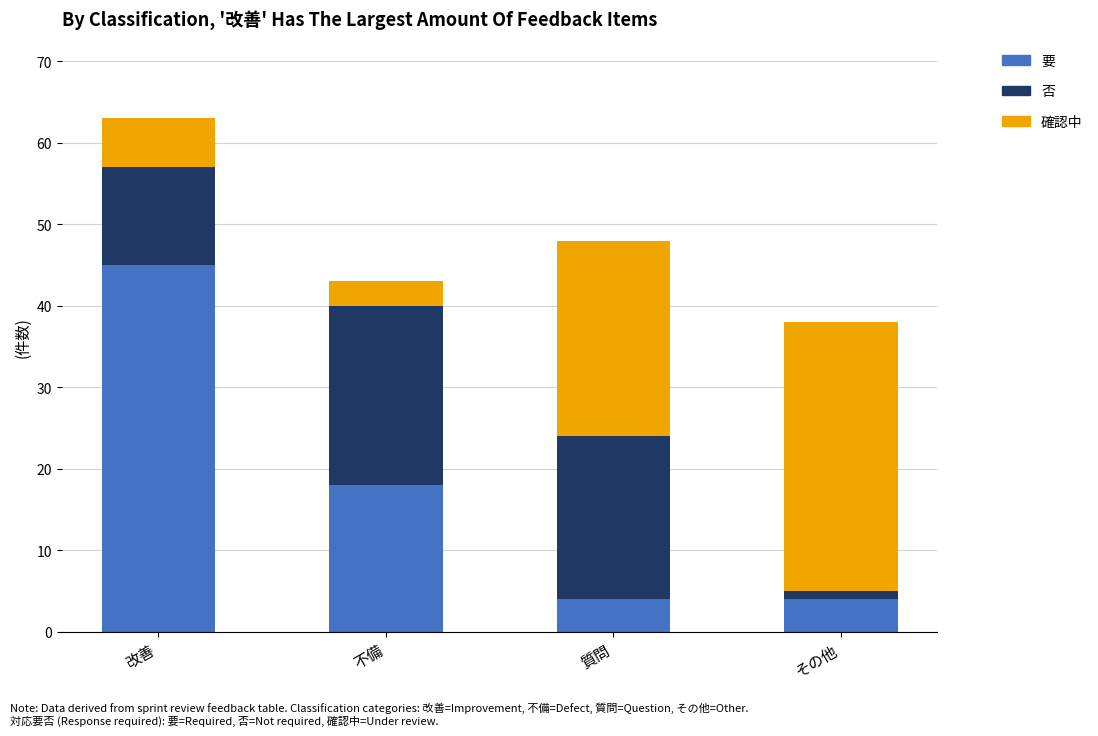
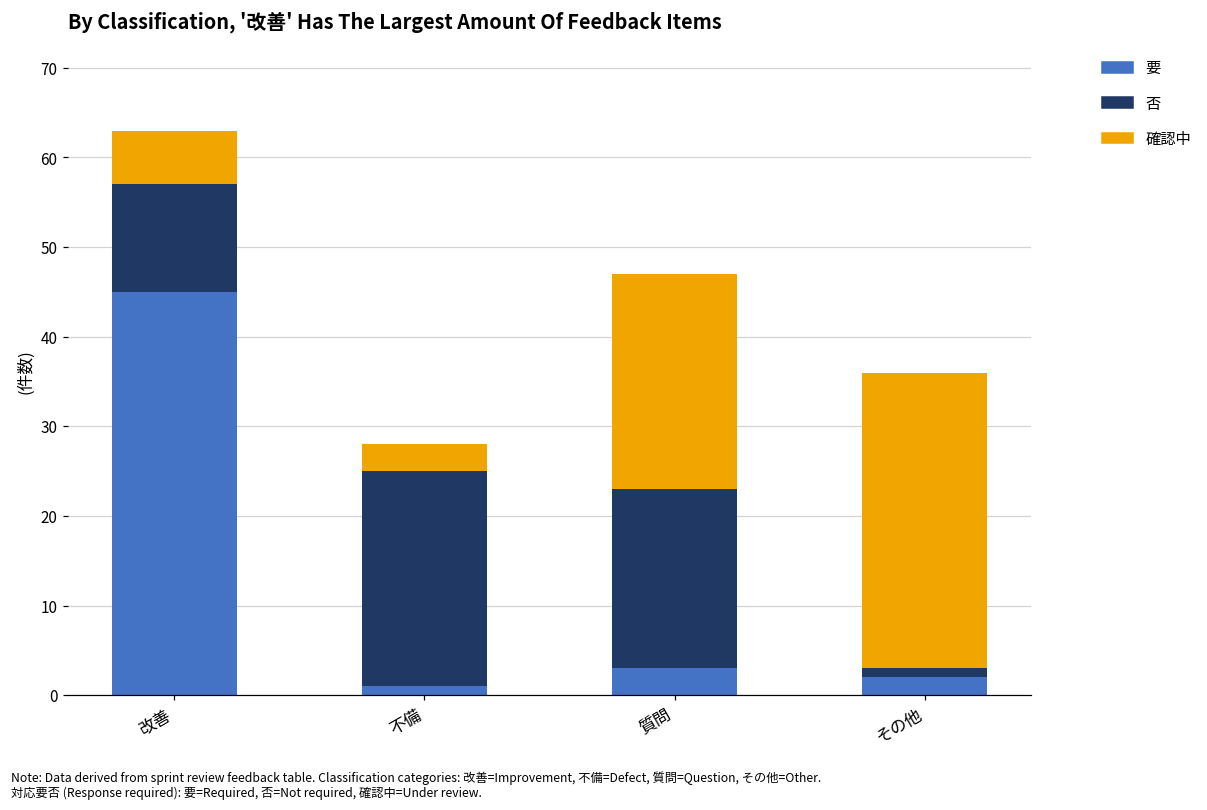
  {
    "要": {
      "改善": 45,
-     "不備": 18,
-     "質問": 4,
-     "その他": 4
+     "不備": 1,
+     "質問": 3,
+     "その他": 2
    },
    "否": {
      "改善": 12,
-     "不備": 22,
+     "不備": 24,
      "質問": 20,
      "その他": 1
    },
    "確認中": {
      "改善": 6,
      "不備": 3,
      "質問": 24,
      "その他": 33
    }
  }
